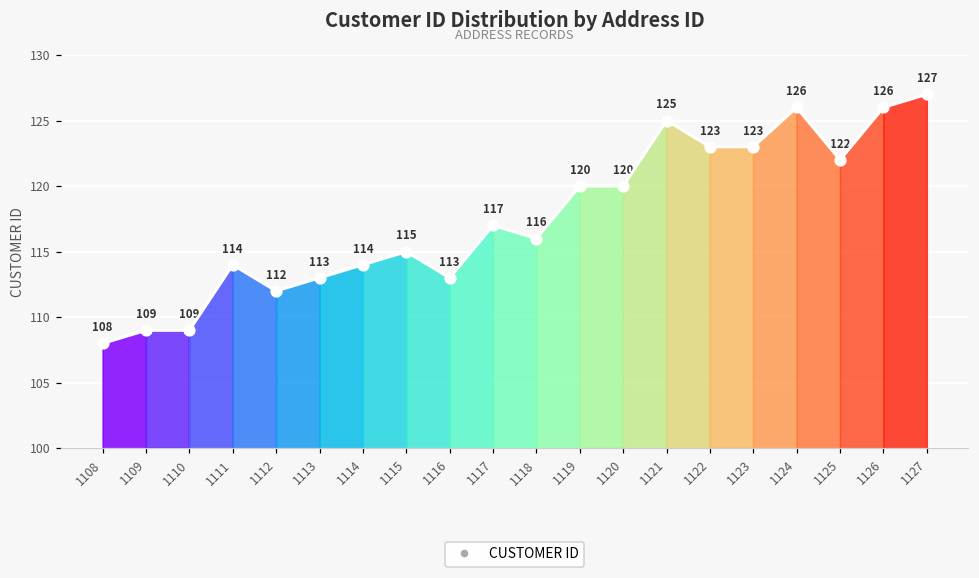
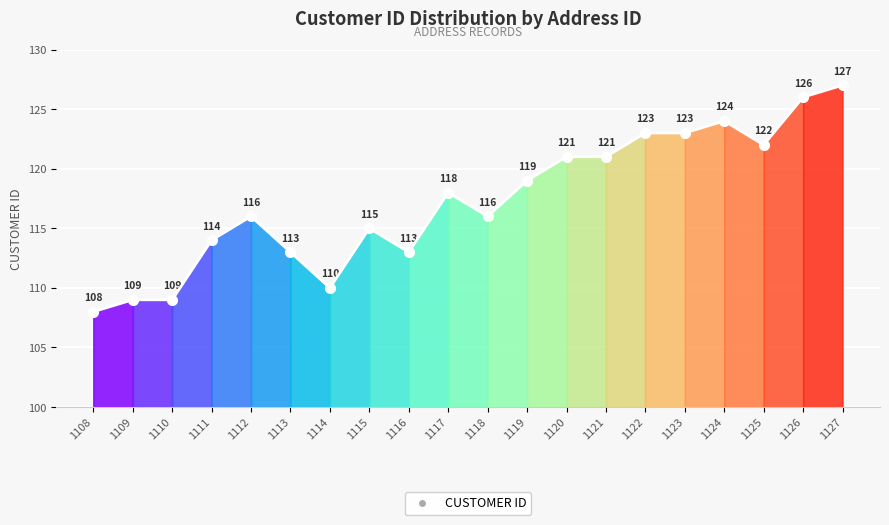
  {
    "CUSTOMER ID": {
-     "1112": 112,
-     "1114": 114,
-     "1117": 117,
-     "1119": 120,
-     "1120": 120,
-     "1121": 125,
-     "1124": 126
+     "1112": 116,
+     "1114": 110,
+     "1117": 118,
+     "1119": 119,
+     "1120": 121,
+     "1121": 121,
+     "1124": 124
    }
  }
